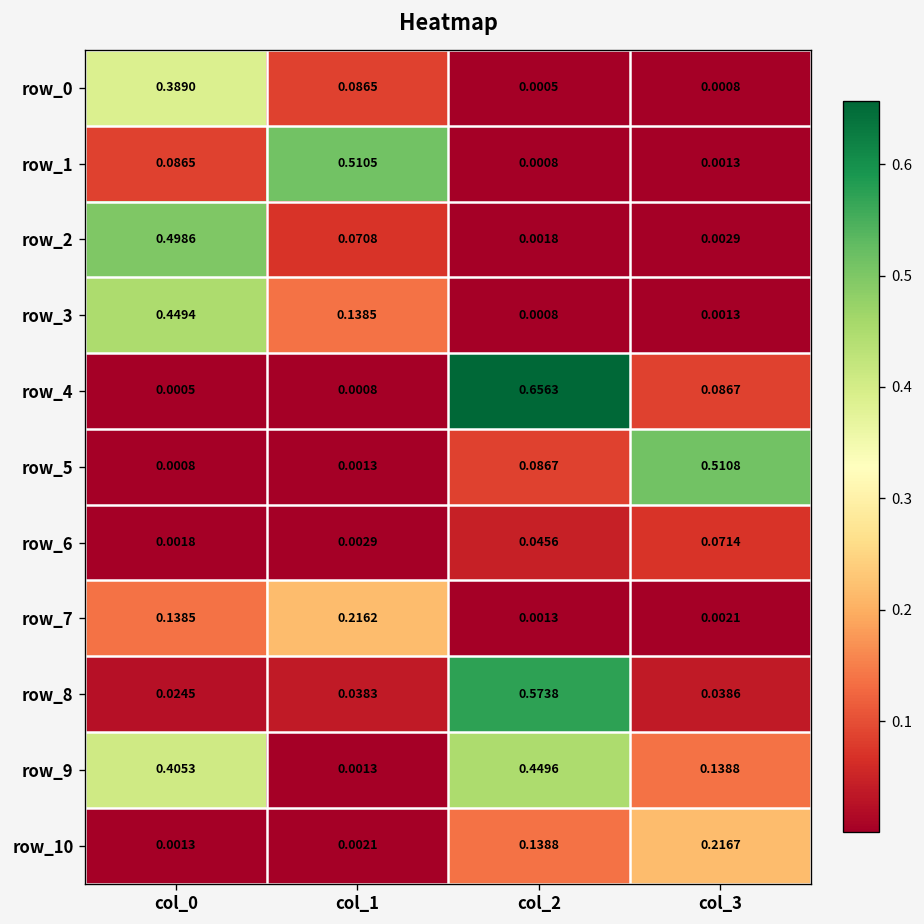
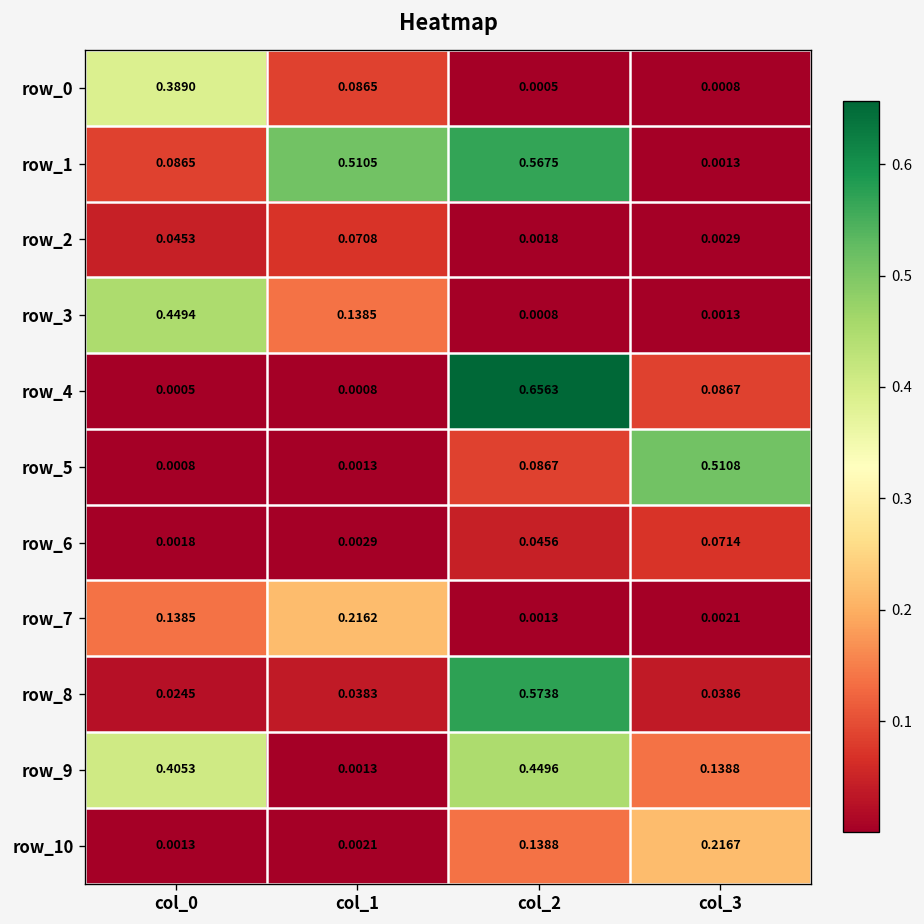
  {
    "row_0": {
      "col_0": 0.3890,
      "col_1": 0.0865,
      "col_2": 0.0005,
      "col_3": 0.0008
    },
    "row_1": {
      "col_0": 0.0865,
      "col_1": 0.5105,
-     "col_2": 0.0008,
+     "col_2": 0.5675,
      "col_3": 0.0013
    },
    "row_2": {
-     "col_0": 0.4986,
+     "col_0": 0.0453,
      "col_1": 0.0708,
      "col_2": 0.0018,
      "col_3": 0.0029
    },
    "row_3": {
      "col_0": 0.4494,
      "col_1": 0.1385,
      "col_2": 0.0008,
      "col_3": 0.0013
    },
    "row_4": {
      "col_0": 0.0005,
      "col_1": 0.0008,
      "col_2": 0.6563,
      "col_3": 0.0867
    },
    "row_5": {
      "col_0": 0.0008,
      "col_1": 0.0013,
      "col_2": 0.0867,
      "col_3": 0.5108
    },
    "row_6": {
      "col_0": 0.0018,
      "col_1": 0.0029,
      "col_2": 0.0456,
      "col_3": 0.0714
    },
    "row_7": {
      "col_0": 0.1385,
      "col_1": 0.2162,
      "col_2": 0.0013,
      "col_3": 0.0021
    },
    "row_8": {
      "col_0": 0.0245,
      "col_1": 0.0383,
      "col_2": 0.5738,
      "col_3": 0.0386
    },
    "row_9": {
      "col_0": 0.4053,
      "col_1": 0.0013,
      "col_2": 0.4496,
      "col_3": 0.1388
    },
    "row_10": {
      "col_0": 0.0013,
      "col_1": 0.0021,
      "col_2": 0.1388,
      "col_3": 0.2167
    }
  }
